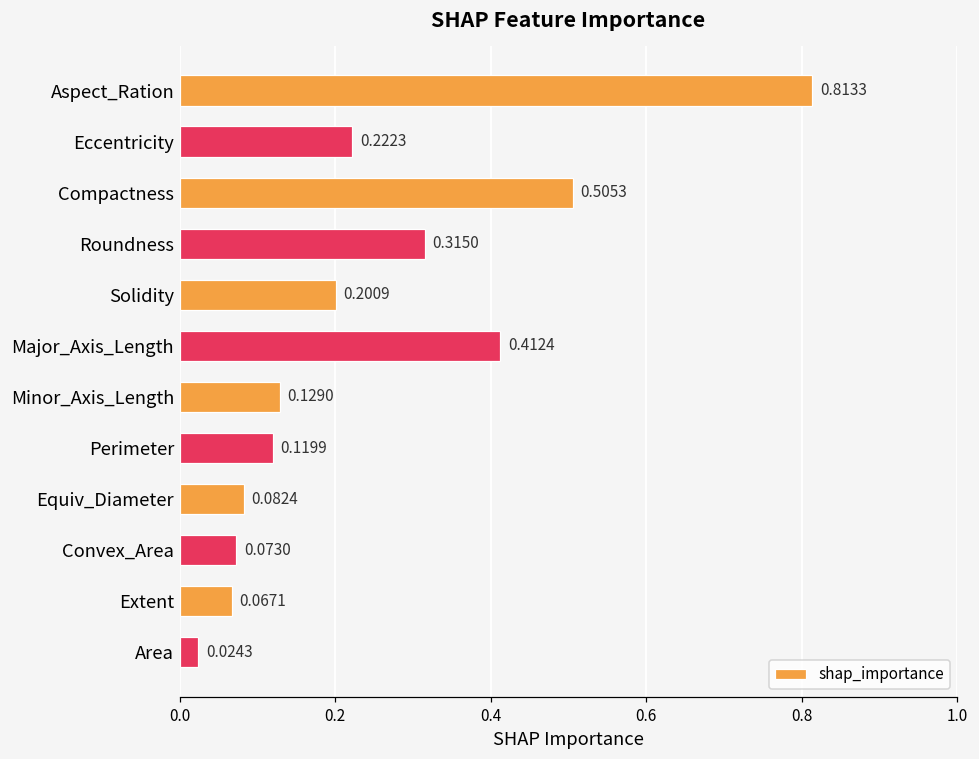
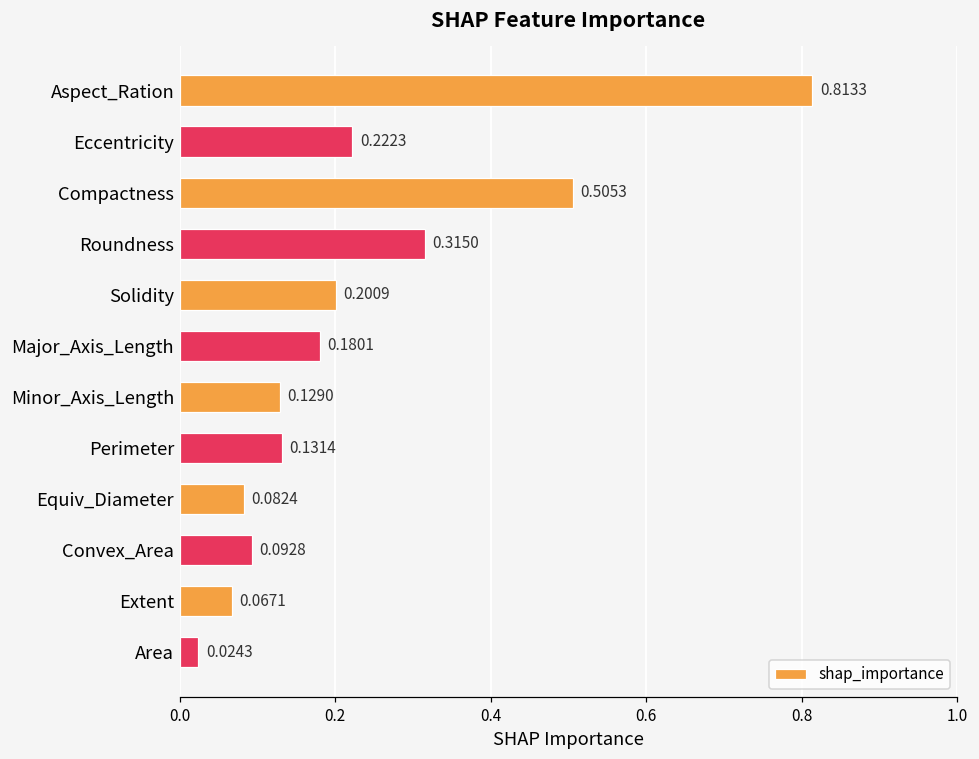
  {
    "Aspect_Ration": 0.8133,
    "Eccentricity": 0.2223,
    "Compactness": 0.5053,
    "Roundness": 0.3150,
    "Solidity": 0.2009,
-   "Major_Axis_Length": 0.4124,
+   "Major_Axis_Length": 0.1801,
    "Minor_Axis_Length": 0.1290,
-   "Perimeter": 0.1199,
+   "Perimeter": 0.1314,
    "Equiv_Diameter": 0.0824,
-   "Convex_Area": 0.0730,
+   "Convex_Area": 0.0928,
    "Extent": 0.0671,
    "Area": 0.0243
  }
